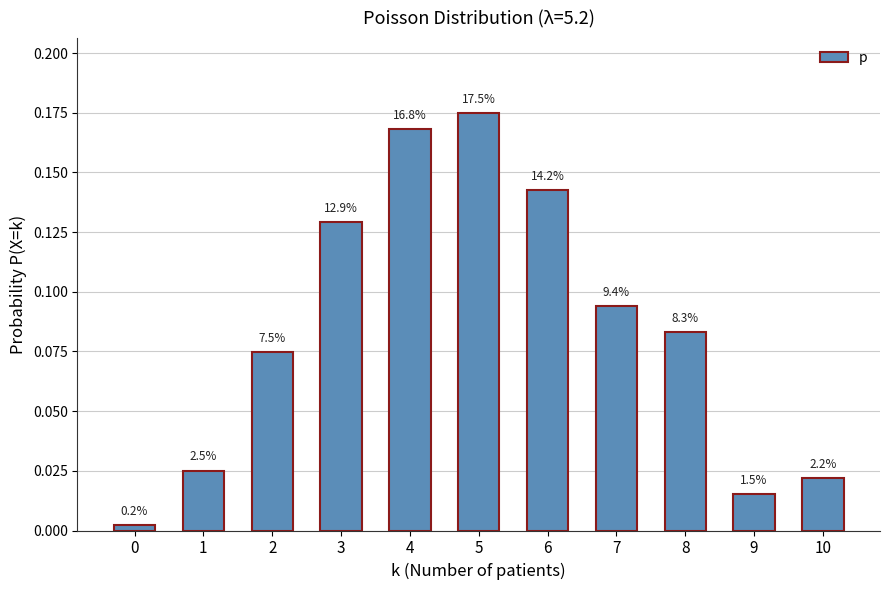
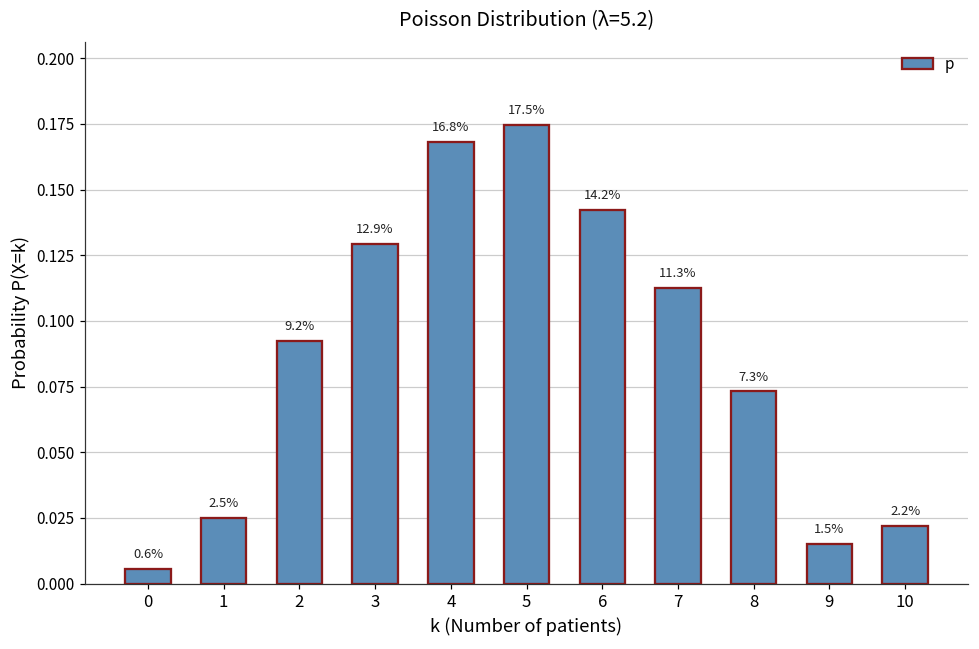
  {
-   "0": "0.2%",
+   "0": "0.6%",
    "1": "2.5%",
-   "2": "7.5%",
+   "2": "9.2%",
    "3": "12.9%",
    "4": "16.8%",
    "5": "17.5%",
    "6": "14.2%",
-   "7": "9.4%",
-   "8": "8.3%",
+   "7": "11.3%",
+   "8": "7.3%",
    "9": "1.5%",
    "10": "2.2%"
  }
